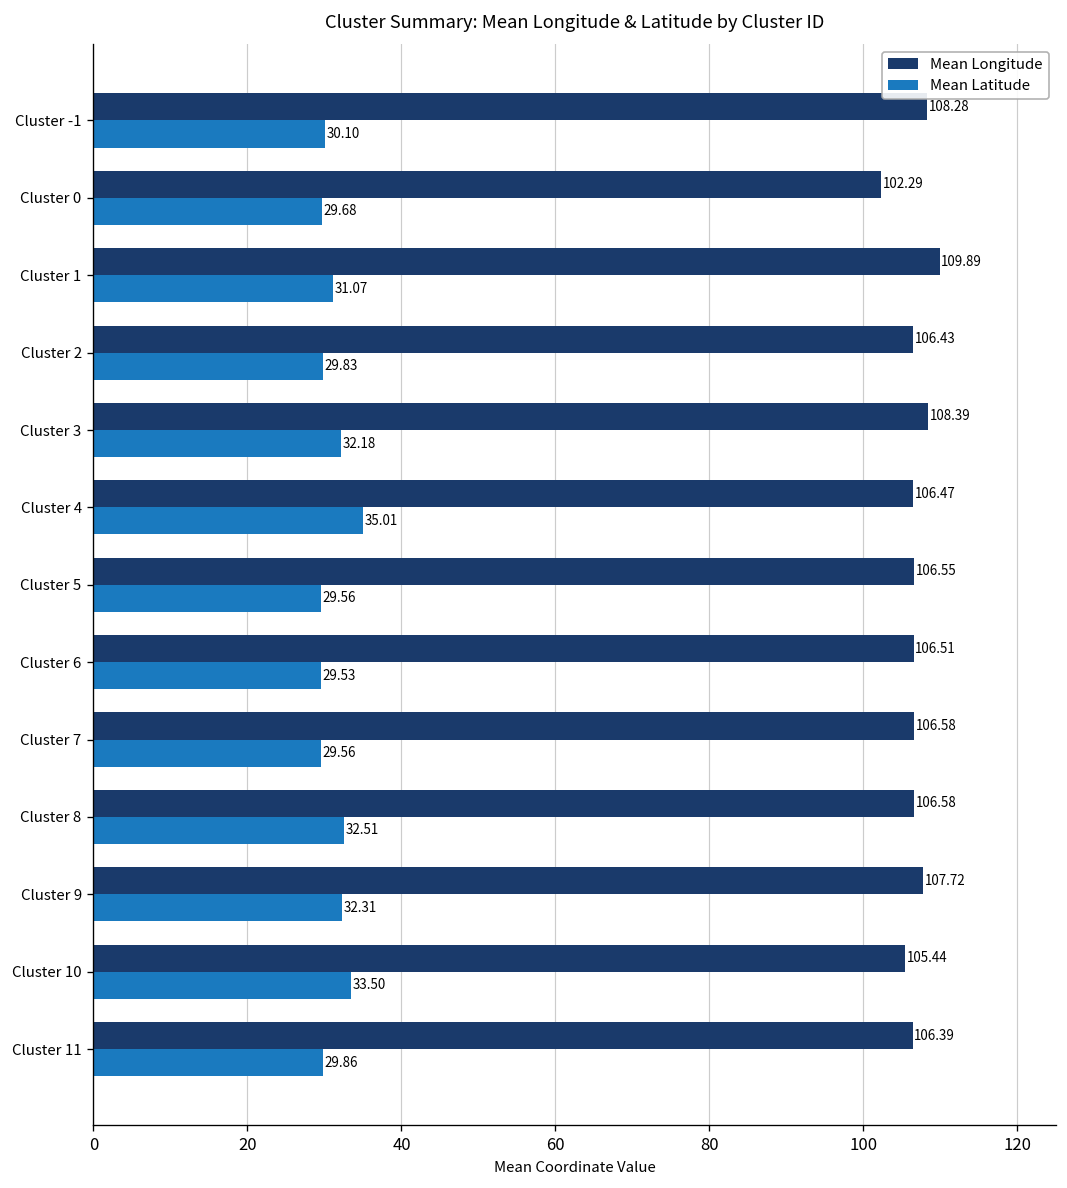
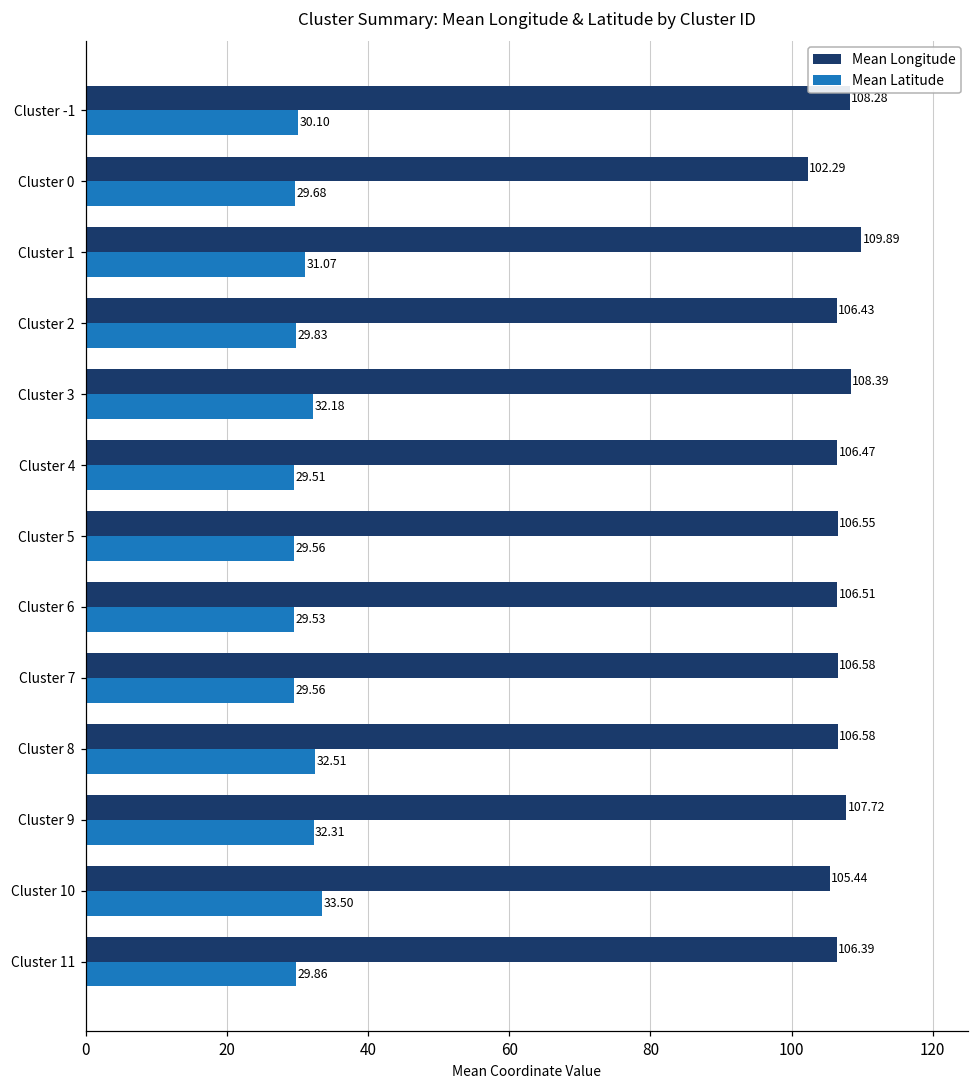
  {
    "Mean Longitude": {
      "Cluster 0": 102.29,
      "Cluster 1": 109.89,
      "Cluster 2": 106.43,
      "Cluster 3": 108.39,
      "Cluster 4": 106.47,
      "Cluster 5": 106.55,
      "Cluster 6": 106.51,
      "Cluster 7": 106.58,
      "Cluster 8": 106.58,
      "Cluster 9": 107.72,
      "Cluster 10": 105.44,
      "Cluster 11": 106.39
    },
    "Mean Latitude": {
      "Cluster -1": 30.10,
      "Cluster 0": 29.68,
      "Cluster 1": 31.07,
      "Cluster 2": 29.83,
      "Cluster 3": 32.18,
-     "Cluster 4": 35.01,
+     "Cluster 4": 29.51,
      "Cluster 5": 29.56,
      "Cluster 6": 29.53,
      "Cluster 7": 29.56,
      "Cluster 8": 32.51,
      "Cluster 9": 32.31,
      "Cluster 10": 33.50,
      "Cluster 11": 29.86
    }
  }
